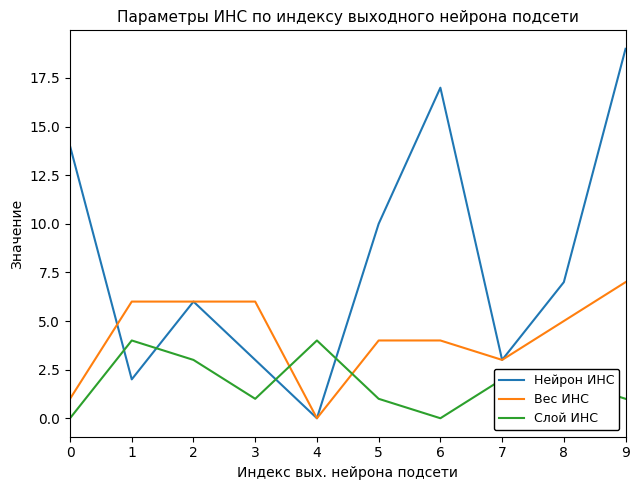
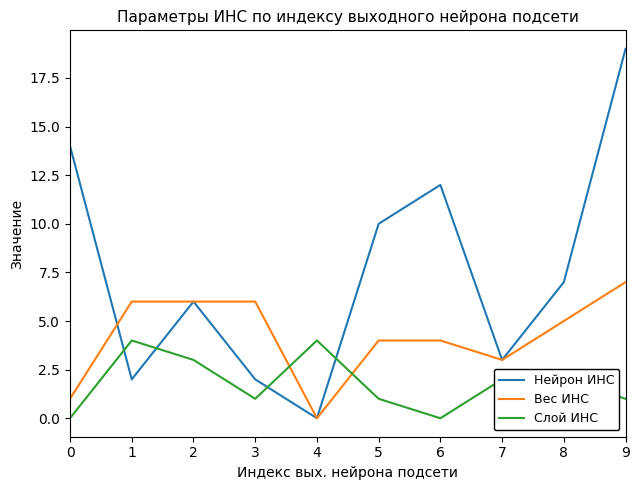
  {
    "Нейрон ИНС": {
      "0": 14,
      "1": 2,
-     "3": 3,
+     "3": 2,
      "5": 10,
-     "6": 17,
+     "6": 12,
      "8": 7,
      "9": 19
    },
    "Вес ИНС": {
      "0": 1,
      "1": 6,
      "3": 6,
      "5": 4,
      "6": 4,
      "8": 5,
      "9": 7
    },
    "Слой ИНС": {
      "0": 0,
      "1": 4,
      "2": 3,
      "3": 1,
      "4": 4,
      "5": 1,
      "6": 0,
      "9": 1
    }
  }
